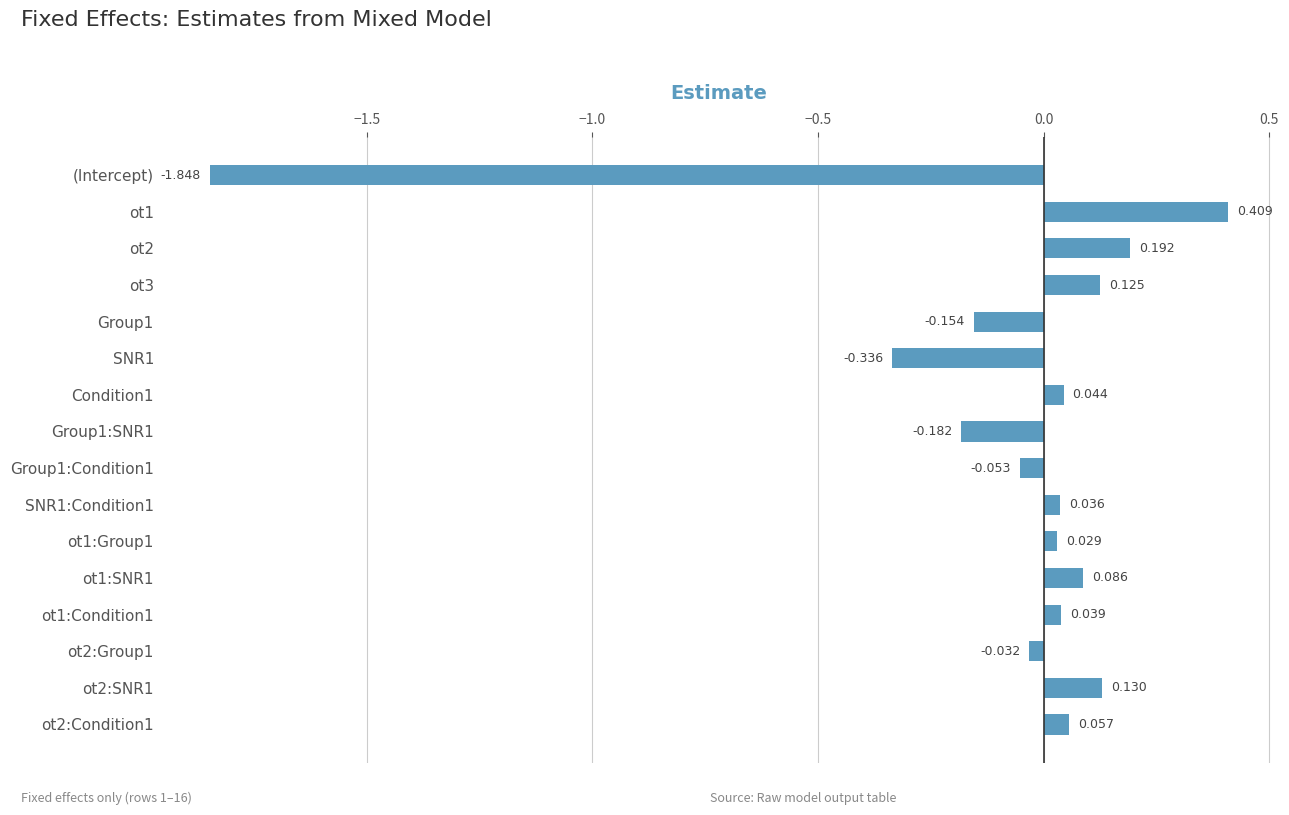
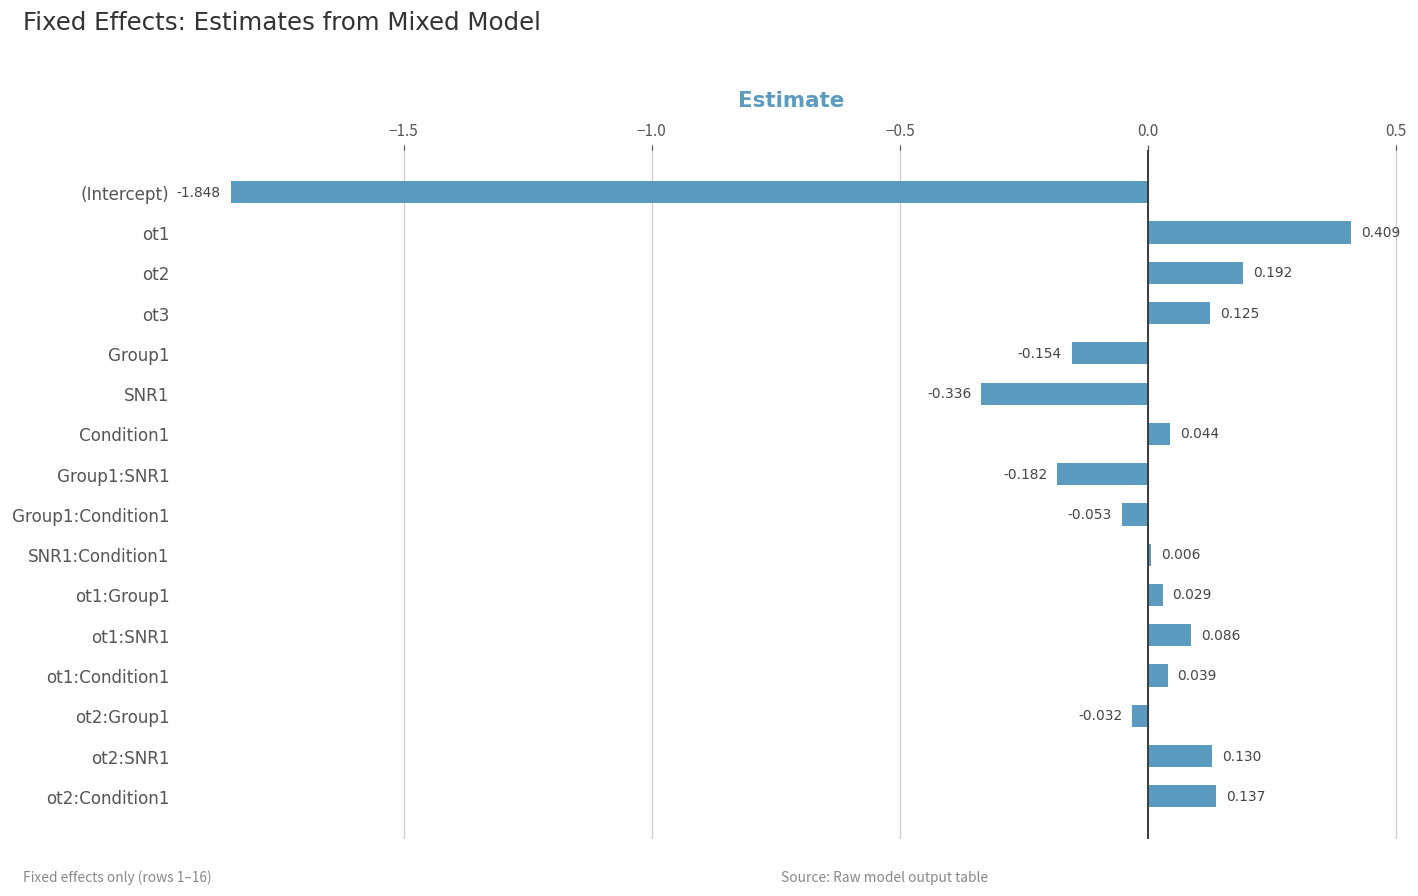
  {
    "(Intercept)": -1.848,
    "ot1": 0.409,
    "ot2": 0.192,
    "ot3": 0.125,
    "Group1": -0.154,
    "SNR1": -0.336,
    "Condition1": 0.044,
    "Group1:SNR1": -0.182,
    "Group1:Condition1": -0.053,
-   "SNR1:Condition1": 0.036,
+   "SNR1:Condition1": 0.006,
    "ot1:Group1": 0.029,
    "ot1:SNR1": 0.086,
    "ot1:Condition1": 0.039,
    "ot2:Group1": -0.032,
    "ot2:SNR1": 0.130,
-   "ot2:Condition1": 0.057
+   "ot2:Condition1": 0.137
  }
